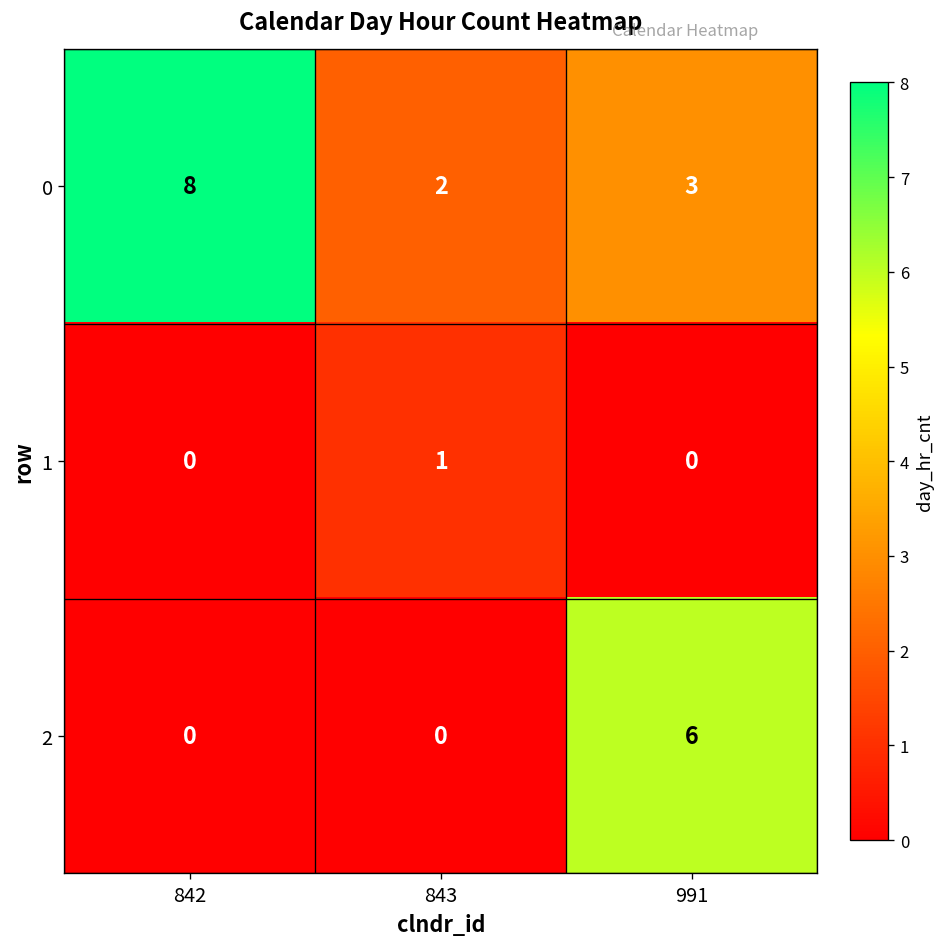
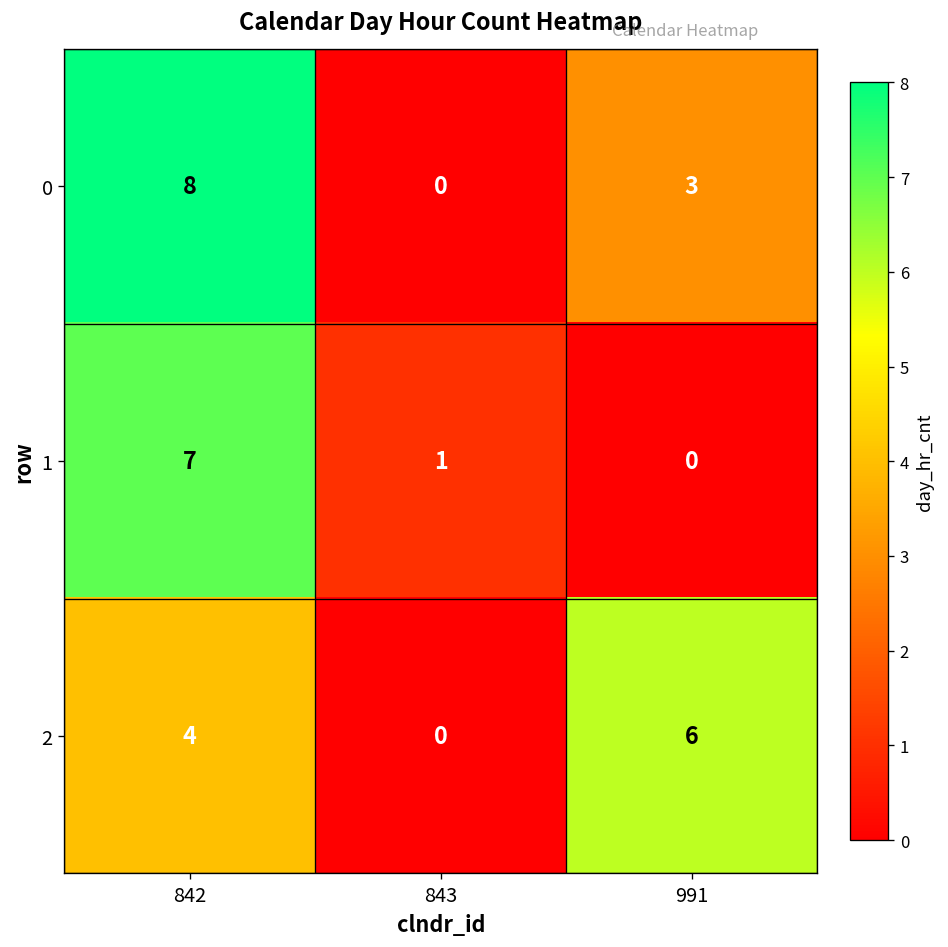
  {
    "0": {
      "842": 8,
-     "843": 2,
+     "843": 0,
      "991": 3
    },
    "1": {
-     "842": 0,
+     "842": 7,
      "843": 1,
      "991": 0
    },
    "2": {
-     "842": 0,
+     "842": 4,
      "843": 0,
      "991": 6
    }
  }
